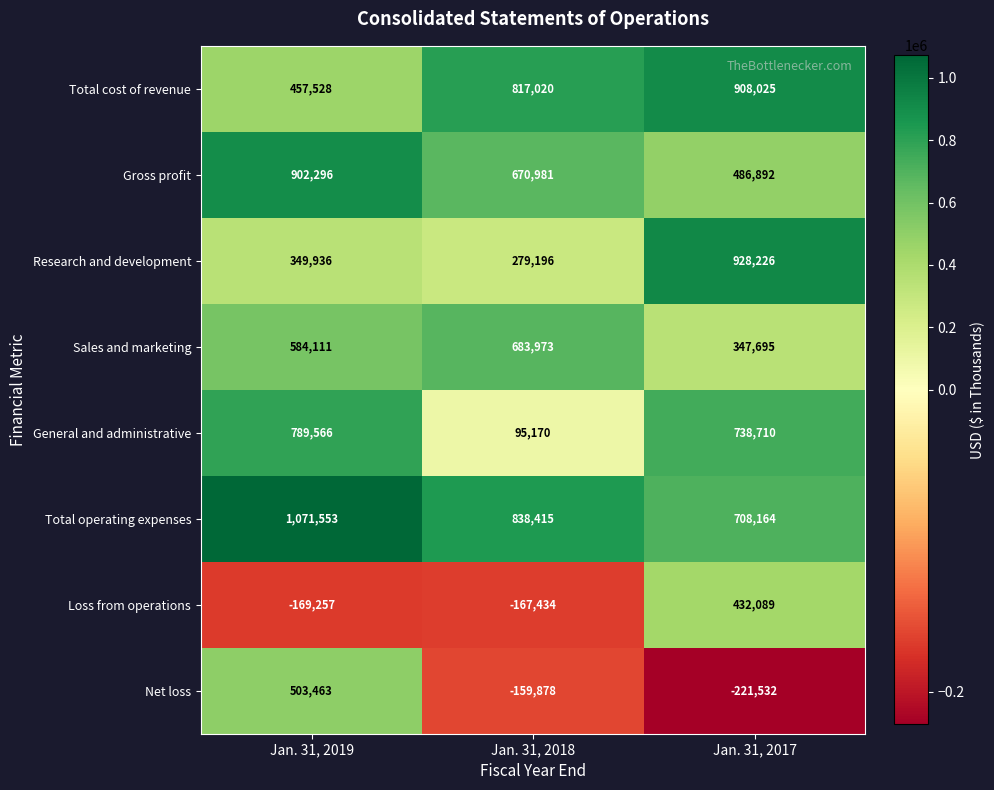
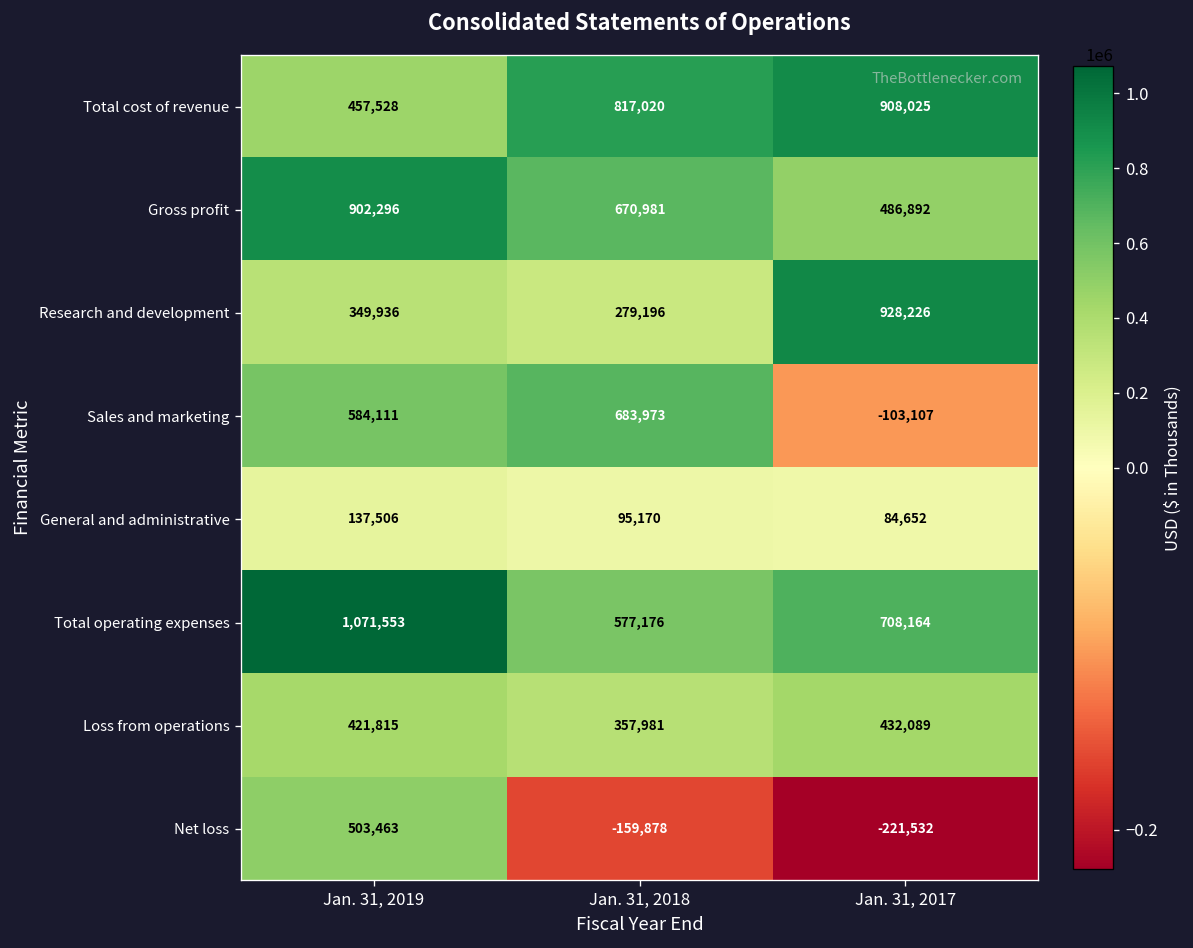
  {
    "Total cost of revenue": {
      "Jan. 31, 2019": "457,528",
      "Jan. 31, 2018": "817,020"
    },
    "Gross profit": {
      "Jan. 31, 2019": "902,296",
      "Jan. 31, 2018": "670,981",
      "Jan. 31, 2017": "486,892"
    },
    "Research and development": {
      "Jan. 31, 2019": "349,936",
      "Jan. 31, 2018": "279,196",
      "Jan. 31, 2017": "928,226"
    },
    "Sales and marketing": {
      "Jan. 31, 2019": "584,111",
      "Jan. 31, 2018": "683,973",
-     "Jan. 31, 2017": "347,695"
+     "Jan. 31, 2017": "-103,107"
    },
    "General and administrative": {
-     "Jan. 31, 2019": "789,566",
+     "Jan. 31, 2019": "137,506",
      "Jan. 31, 2018": "95,170",
-     "Jan. 31, 2017": "738,710"
+     "Jan. 31, 2017": "84,652"
    },
    "Total operating expenses": {
      "Jan. 31, 2019": "1,071,553",
-     "Jan. 31, 2018": "838,415",
+     "Jan. 31, 2018": "577,176",
      "Jan. 31, 2017": "708,164"
    },
    "Loss from operations": {
-     "Jan. 31, 2019": "-169,257",
-     "Jan. 31, 2018": "-167,434",
+     "Jan. 31, 2019": "421,815",
+     "Jan. 31, 2018": "357,981",
      "Jan. 31, 2017": "432,089"
    },
    "Net loss": {
      "Jan. 31, 2019": "503,463",
      "Jan. 31, 2018": "-159,878",
      "Jan. 31, 2017": "-221,532"
    }
  }
